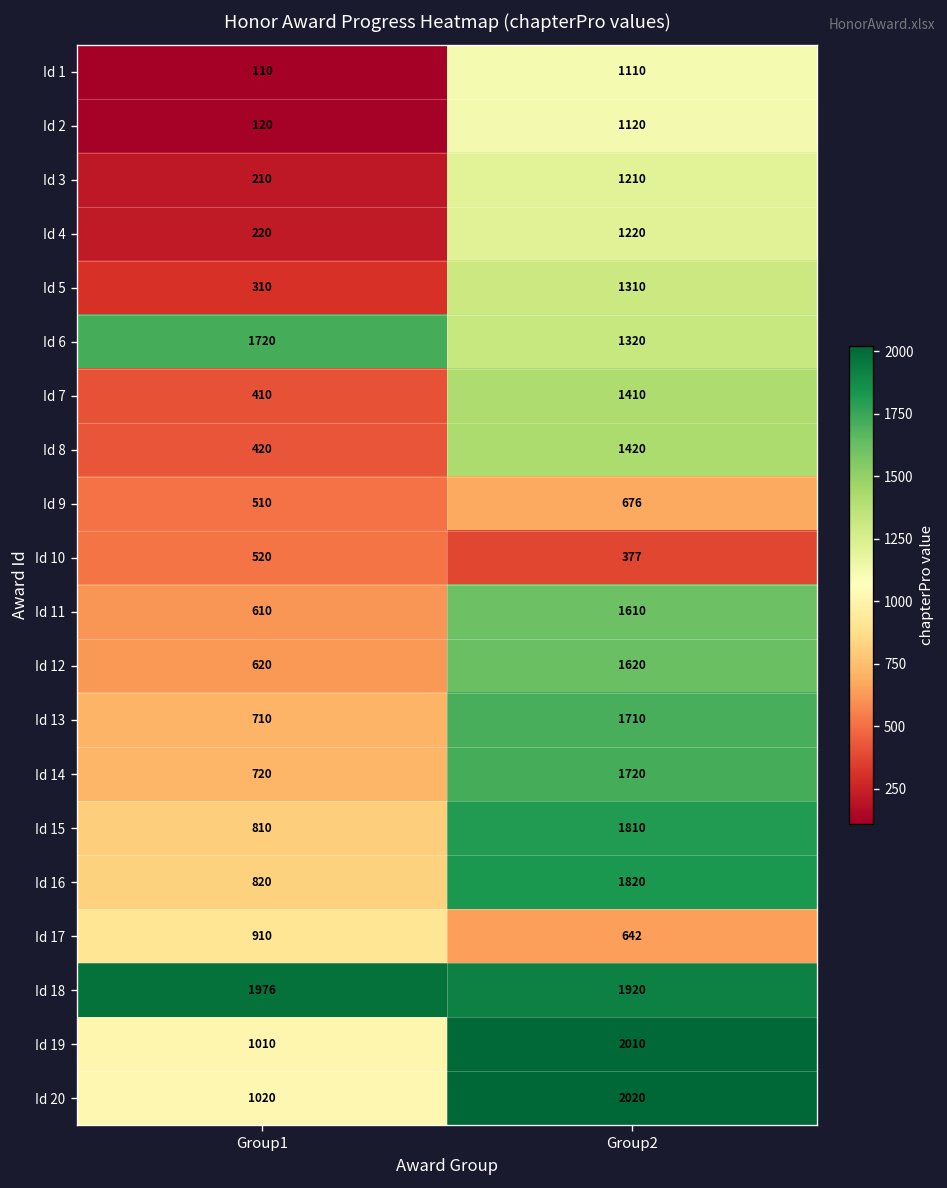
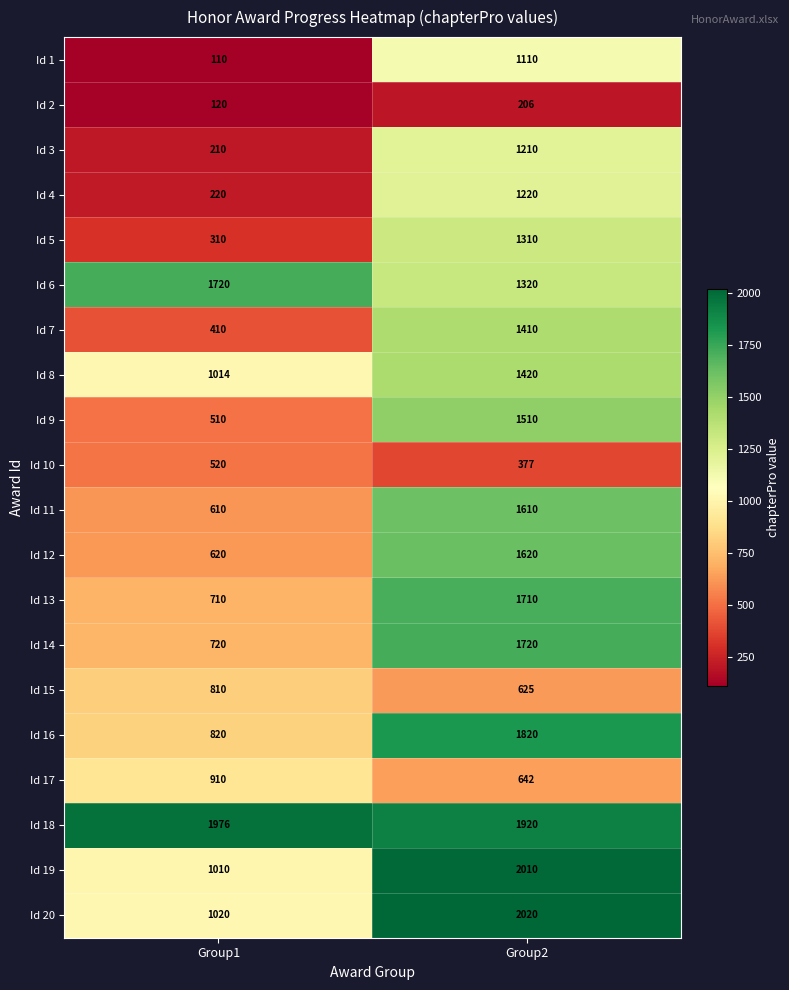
  {
    "Id 1": {
      "Group1": 110,
      "Group2": 1110
    },
    "Id 2": {
      "Group1": 120,
-     "Group2": 1120
+     "Group2": 206
    },
    "Id 3": {
      "Group1": 210,
      "Group2": 1210
    },
    "Id 4": {
      "Group1": 220,
      "Group2": 1220
    },
    "Id 5": {
      "Group1": 310,
      "Group2": 1310
    },
    "Id 6": {
      "Group1": 1720,
      "Group2": 1320
    },
    "Id 7": {
      "Group1": 410,
      "Group2": 1410
    },
    "Id 8": {
-     "Group1": 420,
+     "Group1": 1014,
      "Group2": 1420
    },
    "Id 9": {
      "Group1": 510,
-     "Group2": 676
+     "Group2": 1510
    },
    "Id 10": {
      "Group1": 520,
      "Group2": 377
    },
    "Id 11": {
      "Group1": 610,
      "Group2": 1610
    },
    "Id 12": {
      "Group1": 620,
      "Group2": 1620
    },
    "Id 13": {
      "Group1": 710,
      "Group2": 1710
    },
    "Id 14": {
      "Group1": 720,
      "Group2": 1720
    },
    "Id 15": {
      "Group1": 810,
-     "Group2": 1810
+     "Group2": 625
    },
    "Id 16": {
      "Group1": 820,
      "Group2": 1820
    },
    "Id 17": {
      "Group1": 910,
      "Group2": 642
    },
    "Id 18": {
      "Group1": 1976,
      "Group2": 1920
    },
    "Id 19": {
      "Group1": 1010,
      "Group2": 2010
    },
    "Id 20": {
      "Group1": 1020,
      "Group2": 2020
    }
  }
